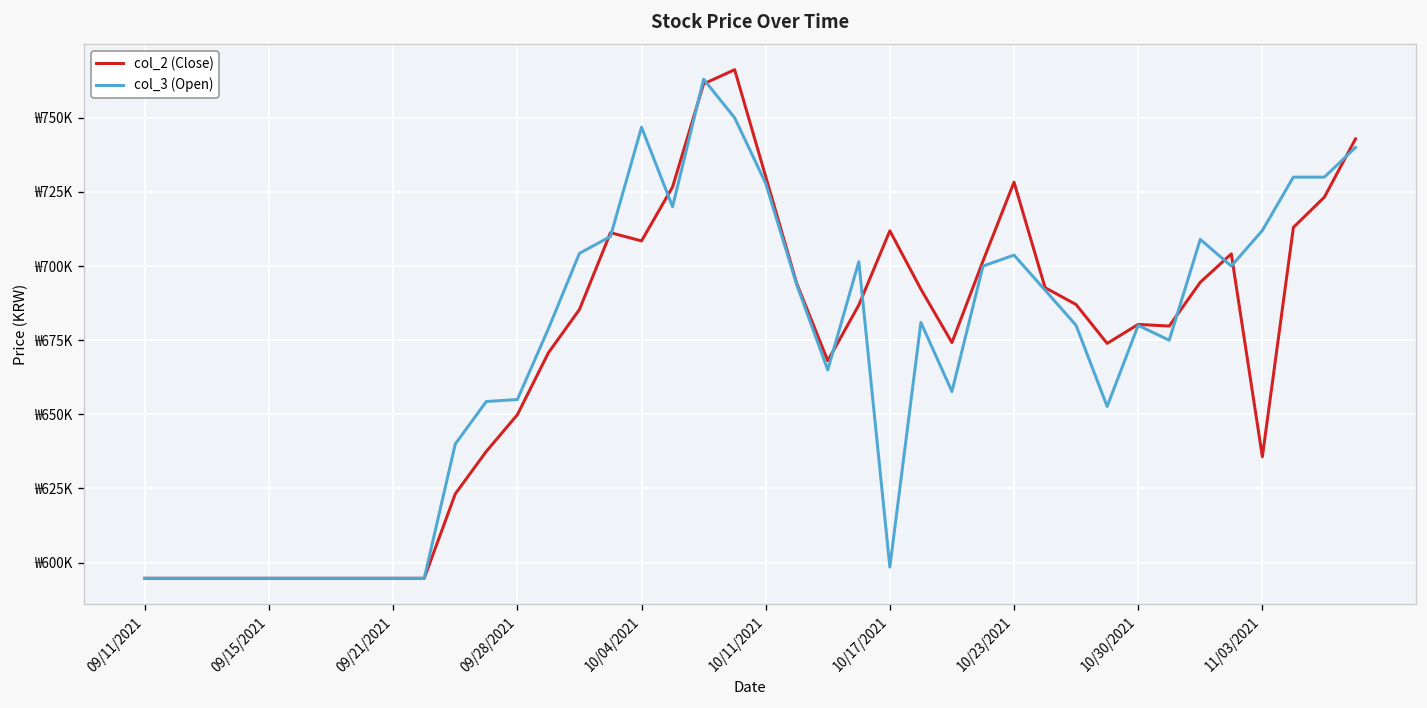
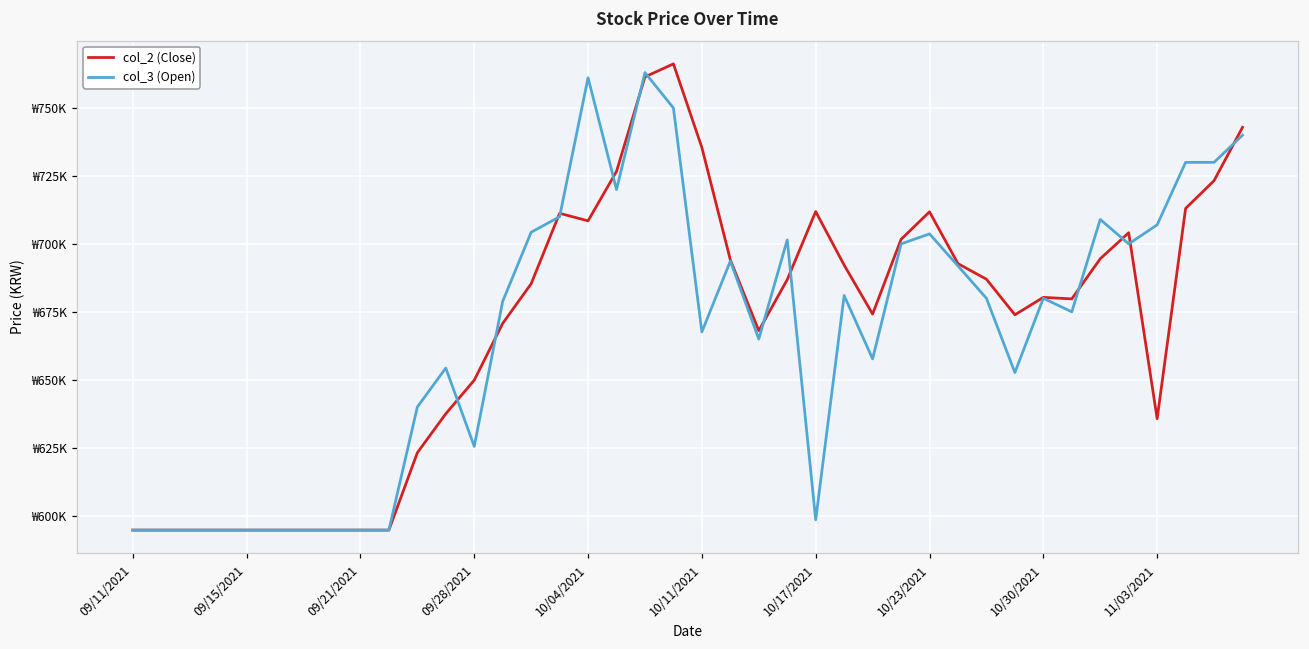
  {
    "col_2 (Close)": {
      "09/28/2021": "₩650000",
      "10/04/2021": "₩708000",
-     "10/11/2021": "₩730000",
+     "10/11/2021": "₩735000",
      "10/17/2021": "₩712000",
-     "10/23/2021": "₩728000",
+     "10/23/2021": "₩712000",
      "11/03/2021": "₩636000"
    },
    "col_3 (Open)": {
-     "09/28/2021": "₩655000",
-     "10/04/2021": "₩747000",
-     "10/11/2021": "₩728000",
+     "09/28/2021": "₩626000",
+     "10/04/2021": "₩761000",
+     "10/11/2021": "₩668000",
      "10/17/2021": "₩598000",
      "10/23/2021": "₩704000",
-     "11/03/2021": "₩712000"
+     "11/03/2021": "₩707000"
    }
  }
